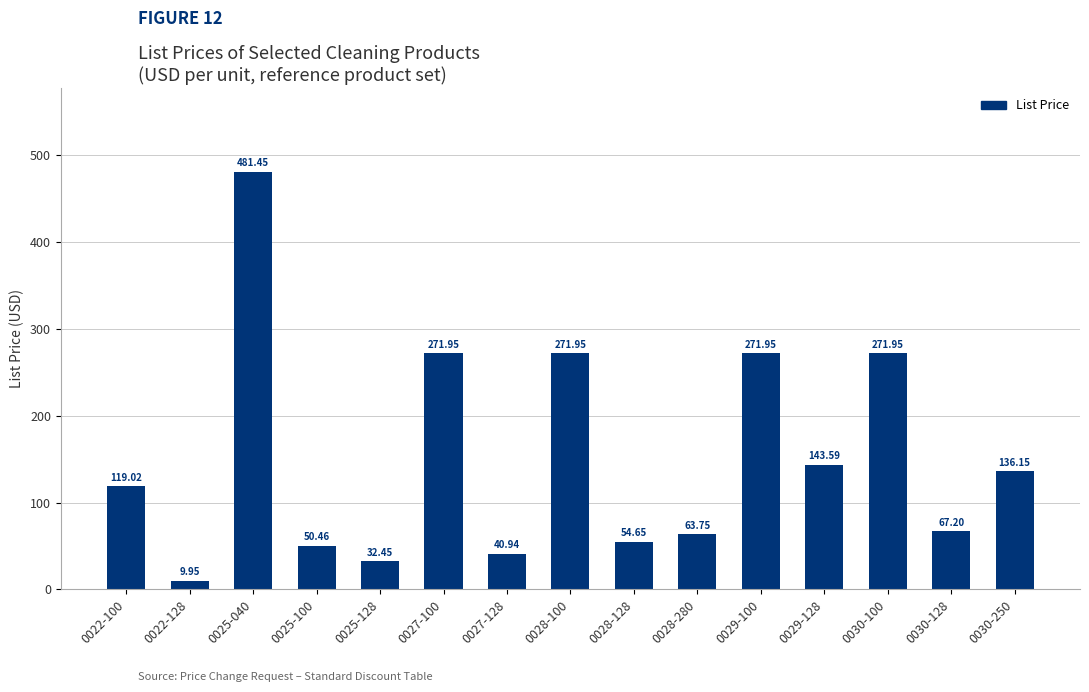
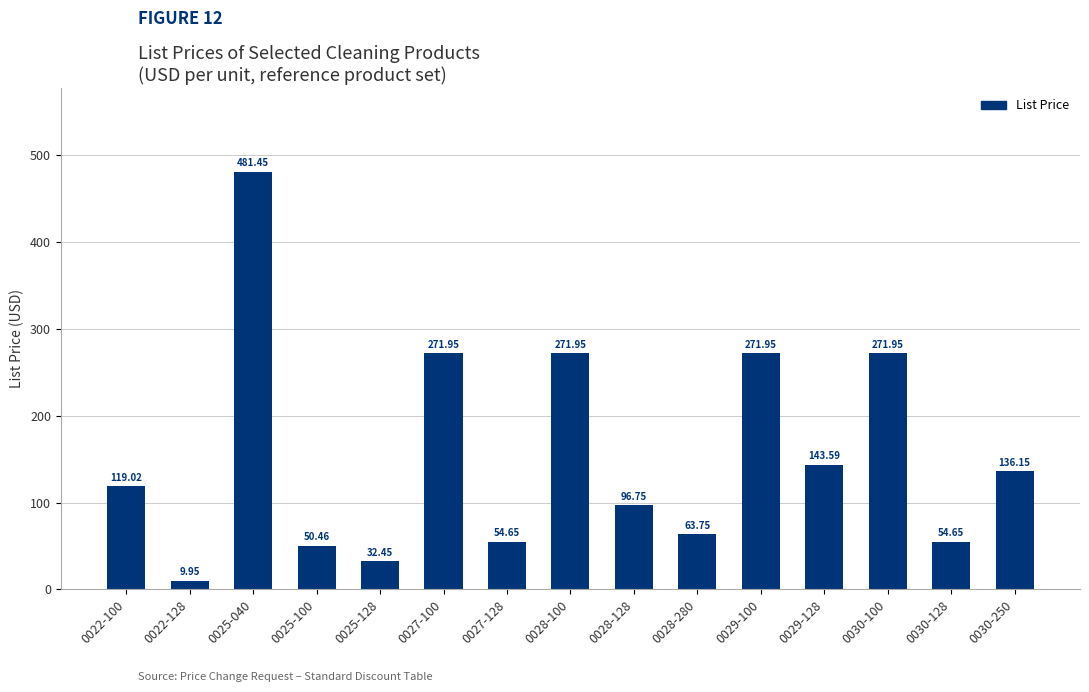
  {
    "0022-100": 119.02,
    "0022-128": 9.95,
    "0025-040": 481.45,
    "0025-100": 50.46,
    "0025-128": 32.45,
    "0027-100": 271.95,
-   "0027-128": 40.94,
+   "0027-128": 54.65,
    "0028-100": 271.95,
-   "0028-128": 54.65,
+   "0028-128": 96.75,
    "0028-280": 63.75,
    "0029-100": 271.95,
    "0029-128": 143.59,
    "0030-100": 271.95,
-   "0030-128": 67.20,
+   "0030-128": 54.65,
    "0030-250": 136.15
  }
